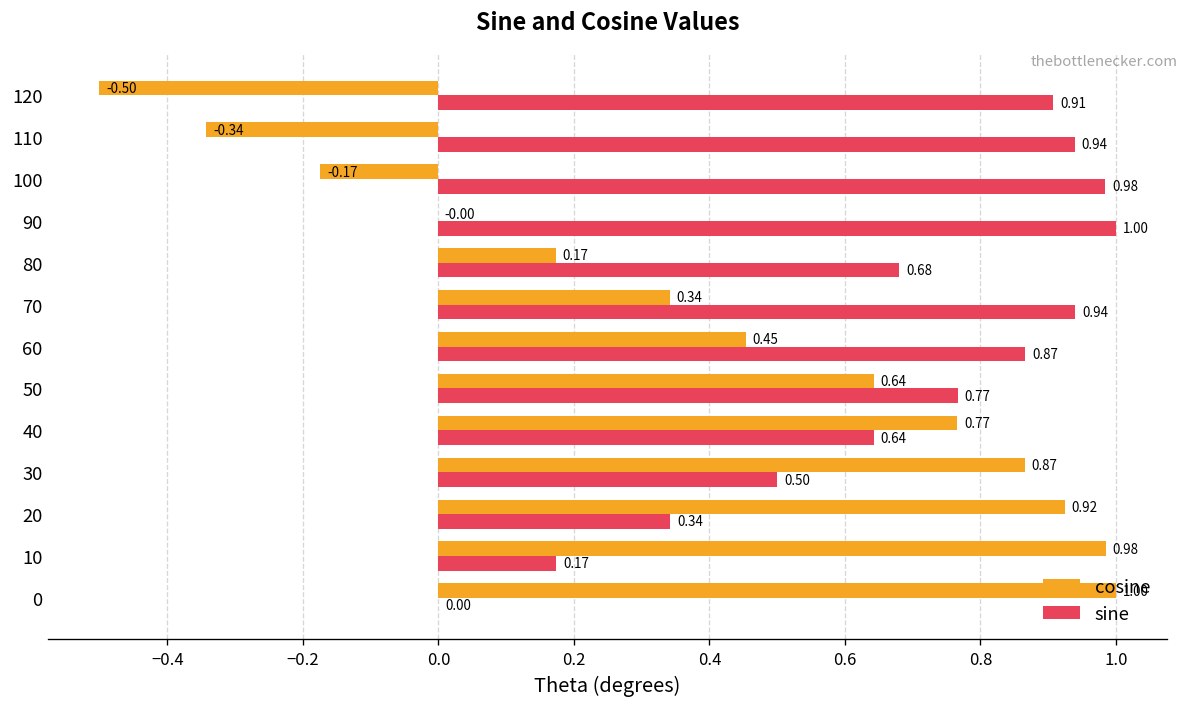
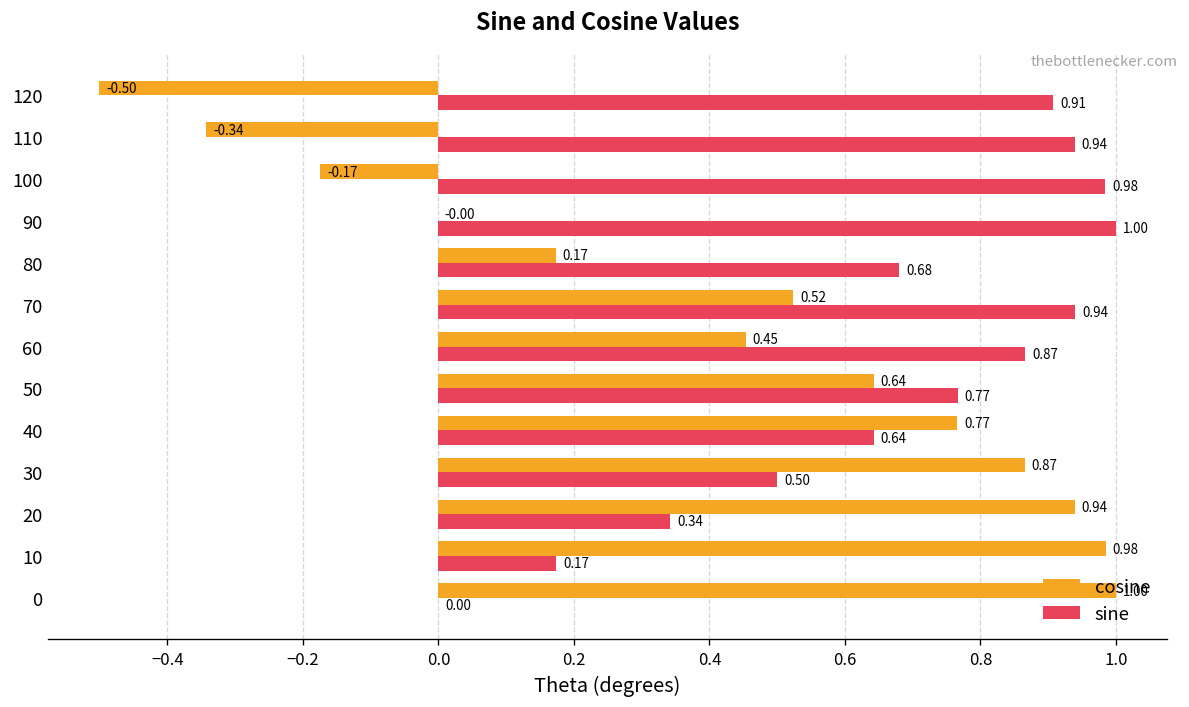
  {
    "cosine": {
      "120": -0.50,
      "110": -0.34,
      "100": -0.17,
      "90": -0.00,
      "80": 0.17,
-     "70": 0.34,
+     "70": 0.52,
      "60": 0.45,
      "50": 0.64,
      "40": 0.77,
      "30": 0.87,
-     "20": 0.92,
+     "20": 0.94,
      "10": 0.98,
      "0": 1.00
    },
    "sine": {
      "120": 0.91,
      "110": 0.94,
      "100": 0.98,
      "90": 1.00,
      "80": 0.68,
      "70": 0.94,
      "60": 0.87,
      "50": 0.77,
      "40": 0.64,
      "30": 0.50,
      "20": 0.34,
      "10": 0.17,
      "0": 0.00
    }
  }
